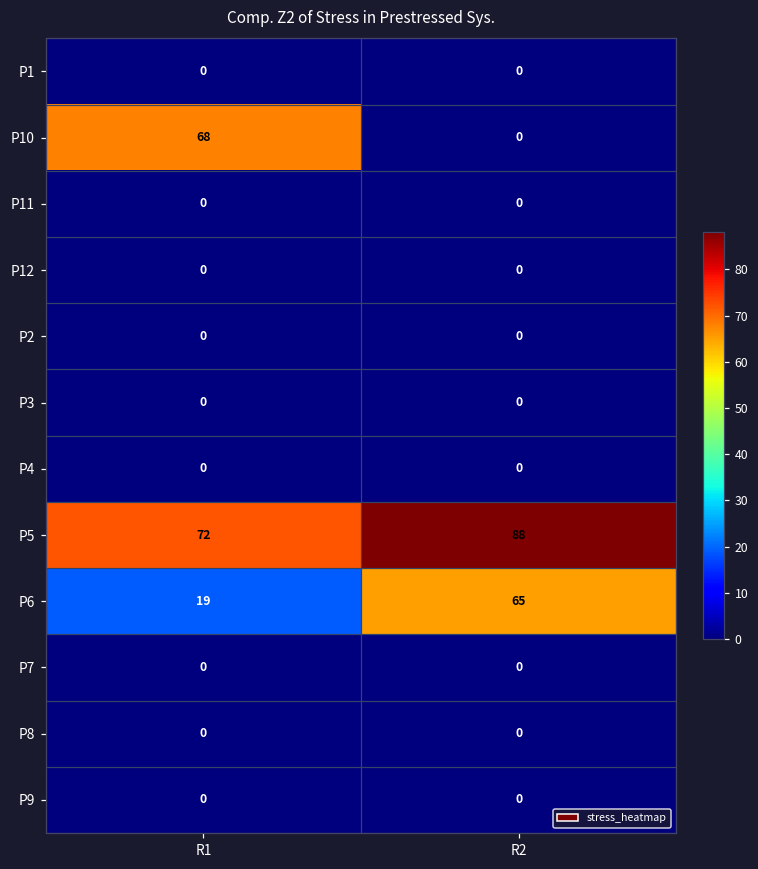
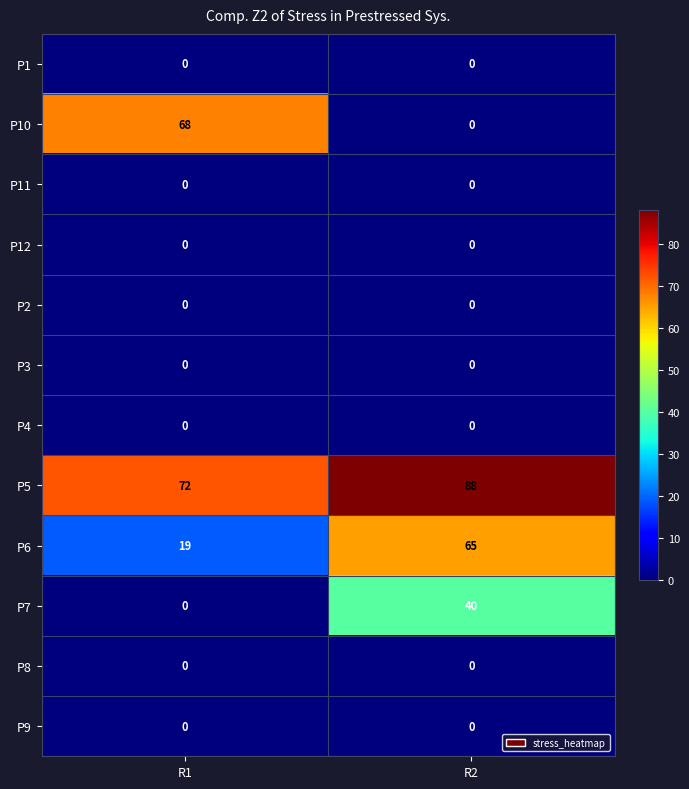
  {
    "P1": {
      "R1": 0,
      "R2": 0
    },
    "P10": {
      "R1": 68,
      "R2": 0
    },
    "P11": {
      "R1": 0,
      "R2": 0
    },
    "P12": {
      "R1": 0,
      "R2": 0
    },
    "P2": {
      "R1": 0,
      "R2": 0
    },
    "P3": {
      "R1": 0,
      "R2": 0
    },
    "P4": {
      "R1": 0,
      "R2": 0
    },
    "P5": {
      "R1": 72,
      "R2": 88
    },
    "P6": {
      "R1": 19,
      "R2": 65
    },
    "P7": {
      "R1": 0,
-     "R2": 0
+     "R2": 40
    },
    "P8": {
      "R1": 0,
      "R2": 0
    },
    "P9": {
      "R1": 0,
      "R2": 0
    }
  }
